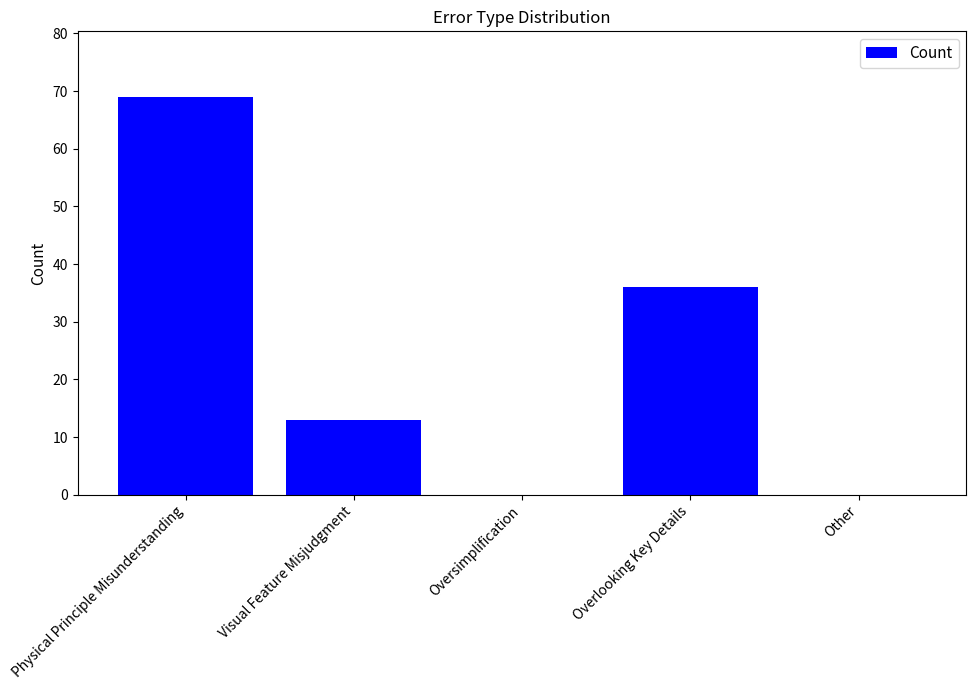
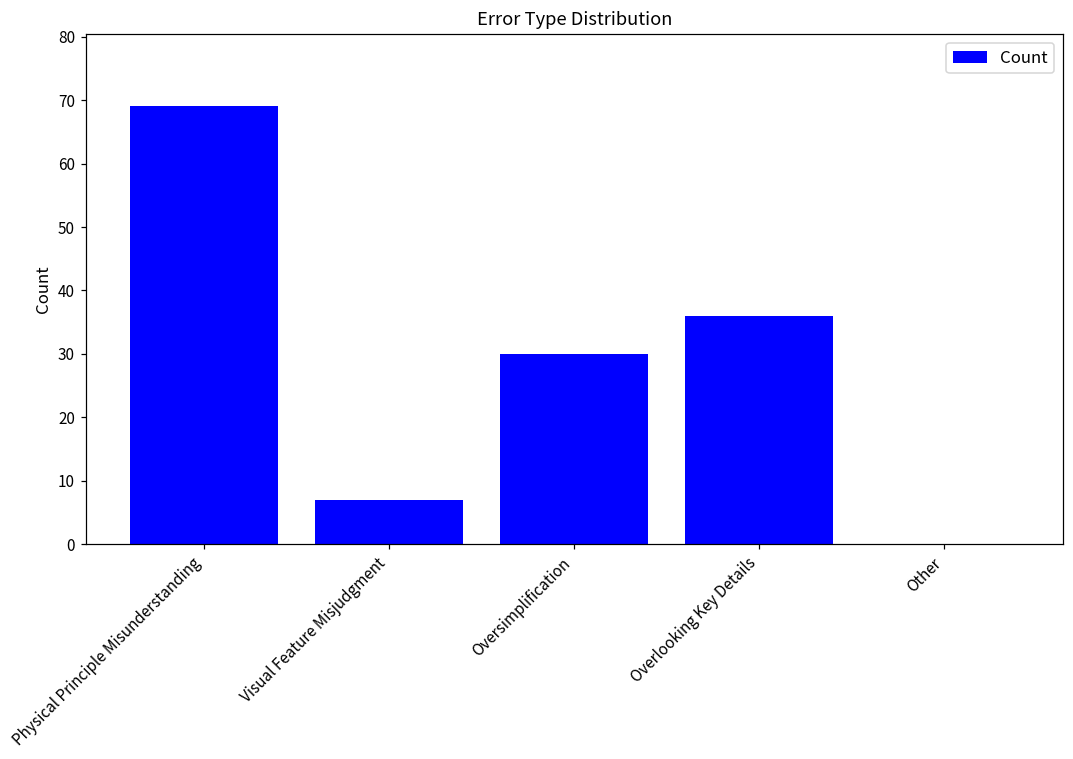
  {
    "Physical Principle Misunderstanding": 69,
-   "Visual Feature Misjudgment": 13,
-   "Oversimplification": 0,
+   "Visual Feature Misjudgment": 7,
+   "Oversimplification": 30,
    "Overlooking Key Details": 36,
    "Other": 0
  }
